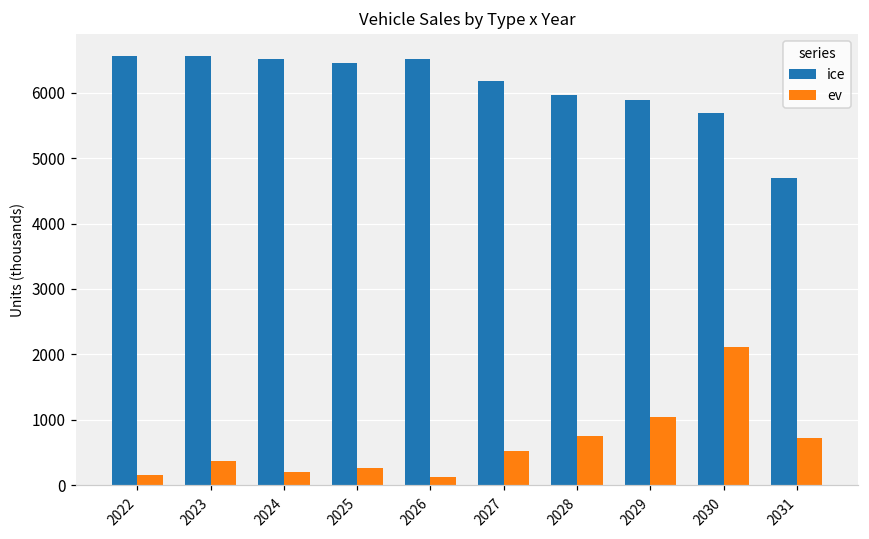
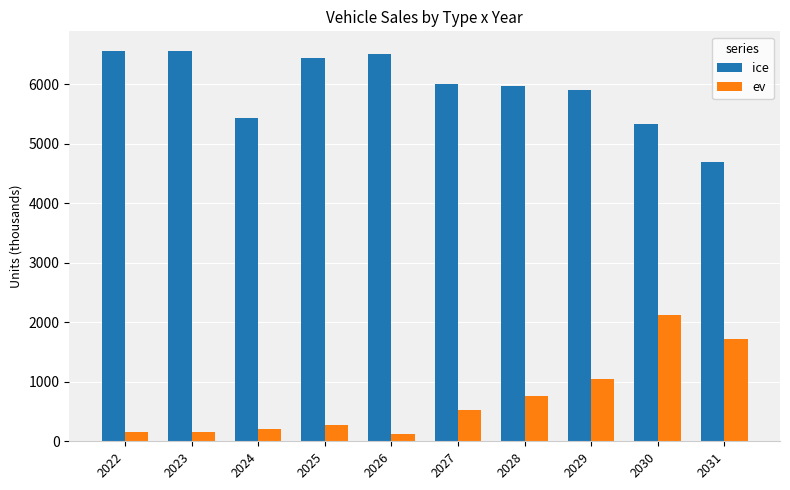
  {
    "ice": {
      "2022": 6600,
      "2023": 6600,
-     "2024": 6500,
+     "2024": 5400,
      "2025": 6400,
      "2026": 6500,
-     "2027": 6200,
+     "2027": 6000,
      "2028": 6000,
      "2029": 5900,
-     "2030": 5700,
+     "2030": 5300,
      "2031": 4700
    },
    "ev": {
      "2022": 200,
-     "2023": 400,
+     "2023": 200,
      "2024": 200,
      "2025": 300,
      "2026": 100,
      "2027": 500,
      "2028": 800,
      "2029": 1000,
      "2030": 2100,
-     "2031": 700
+     "2031": 1700
    }
  }
